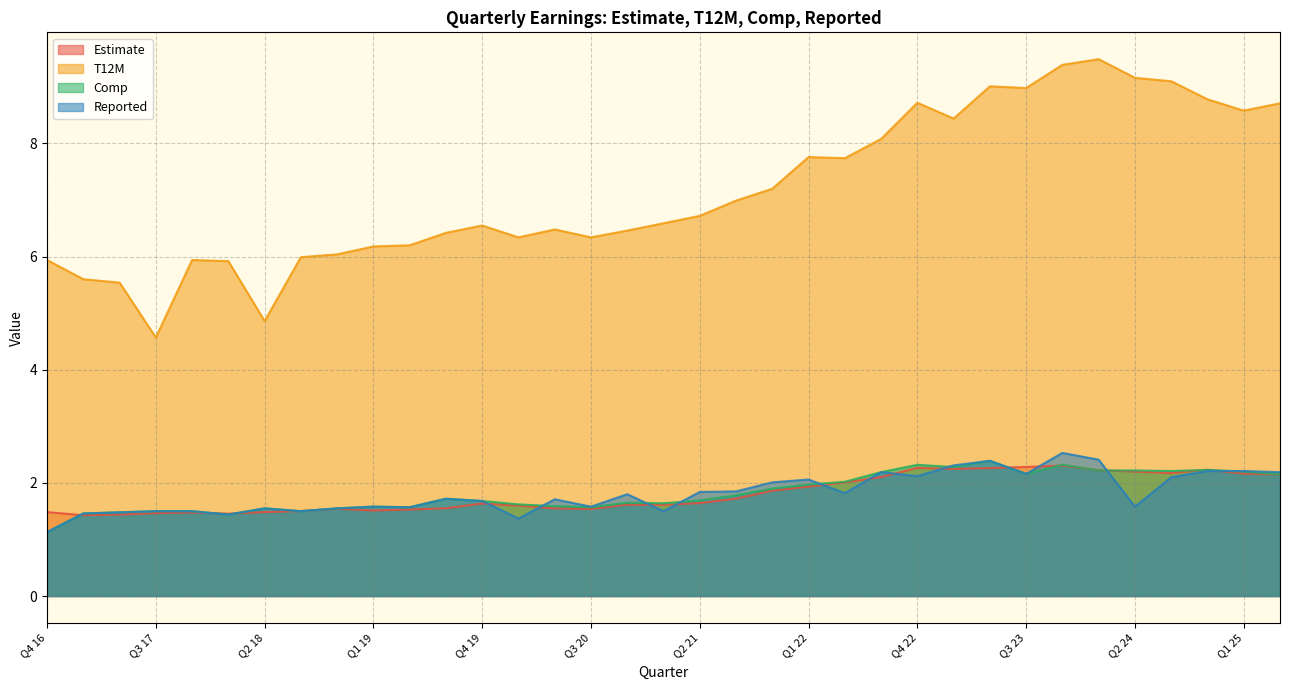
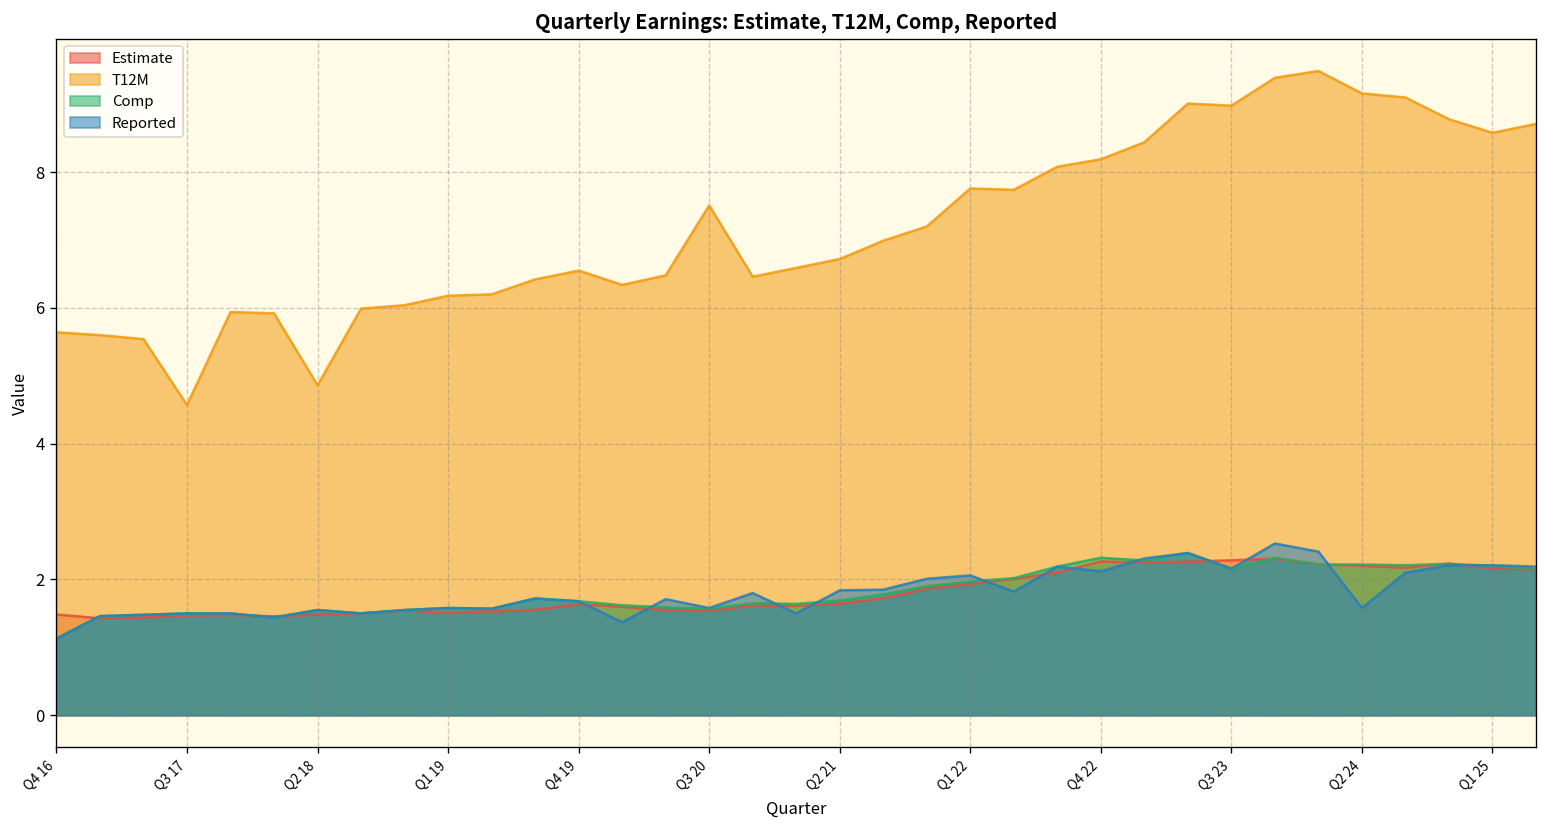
  {
    "Estimate": {
      "Q4 16": 1.5,
      "Q2 18": 1.5,
      "Q1 19": 1.5,
      "Q2 21": 1.6,
      "Q4 22": 2.3,
      "Q3 23": 2.3
    },
    "T12M": {
-     "Q4 16": 5.9,
+     "Q4 16": 5.6,
      "Q3 17": 4.6,
      "Q2 18": 4.9,
      "Q1 19": 6.2,
      "Q4 19": 6.6,
-     "Q3 20": 6.3,
+     "Q3 20": 7.5,
      "Q2 21": 6.7,
      "Q1 22": 7.8,
-     "Q4 22": 8.7,
+     "Q4 22": 8.2,
      "Q3 23": 9.0,
      "Q2 24": 9.2,
      "Q1 25": 8.6
    },
    "Comp": {
      "Q2 21": 1.7,
      "Q4 22": 2.3
    },
    "Reported": {
      "Q2 21": 1.8,
      "Q1 22": 2.1,
      "Q4 22": 2.1,
      "Q2 24": 1.6
    }
  }
